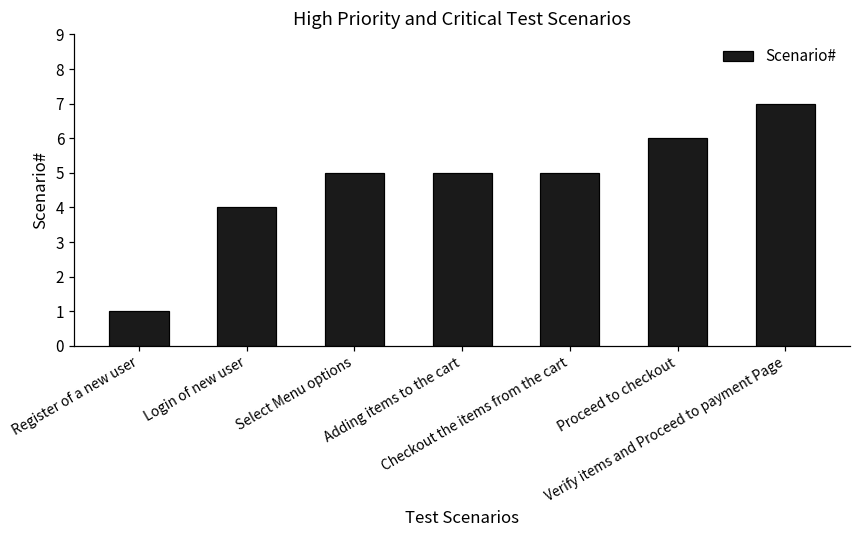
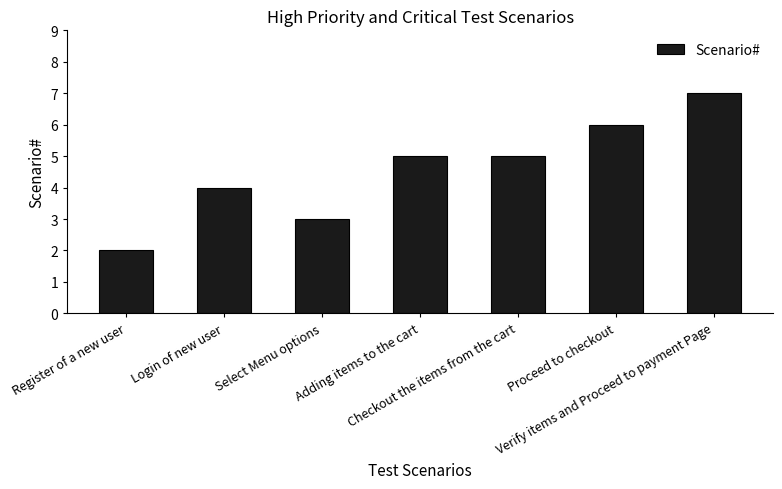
  {
-   "Register of a new user": 1,
+   "Register of a new user": 2,
    "Login of new user": 4,
-   "Select Menu options": 5,
+   "Select Menu options": 3,
    "Adding items to the cart": 5,
    "Checkout the items from the cart": 5,
    "Proceed to checkout": 6,
    "Verify items and Proceed to payment Page": 7
  }
